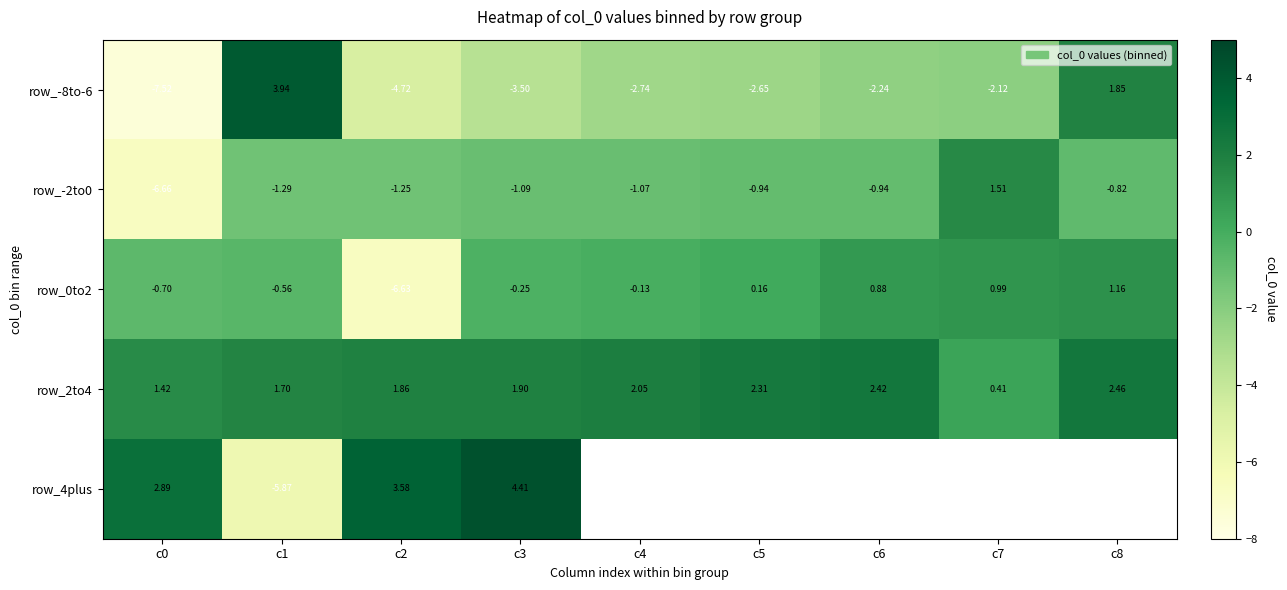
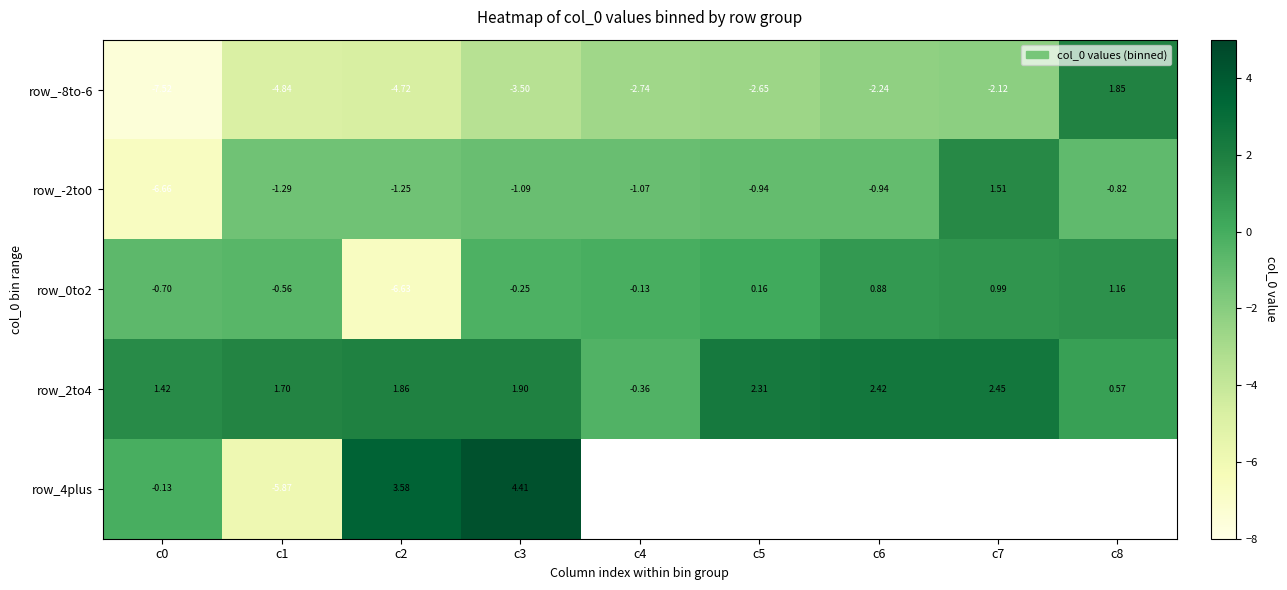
  {
    "row_-8to-6": {
-     "c1": 3.94,
+     "c1": -4.84,
      "c2": -4.72,
      "c3": -3.50,
      "c4": -2.74,
      "c5": -2.65,
      "c6": -2.24,
      "c7": -2.12,
      "c8": 1.85
    },
    "row_-2to0": {
      "c0": -6.66,
      "c1": -1.29,
      "c2": -1.25,
      "c3": -1.09,
      "c4": -1.07,
      "c5": -0.94,
      "c6": -0.94,
      "c7": 1.51,
      "c8": -0.82
    },
    "row_0to2": {
      "c0": -0.70,
      "c1": -0.56,
      "c2": -6.63,
      "c3": -0.25,
      "c4": -0.13,
      "c5": 0.16,
      "c6": 0.88,
      "c7": 0.99,
      "c8": 1.16
    },
    "row_2to4": {
      "c0": 1.42,
      "c1": 1.70,
      "c2": 1.86,
      "c3": 1.90,
-     "c4": 2.05,
+     "c4": -0.36,
      "c5": 2.31,
      "c6": 2.42,
-     "c7": 0.41,
-     "c8": 2.46
+     "c7": 2.45,
+     "c8": 0.57
    },
    "row_4plus": {
-     "c0": 2.89,
+     "c0": -0.13,
      "c1": -5.87,
      "c2": 3.58,
      "c3": 4.41
    }
  }
